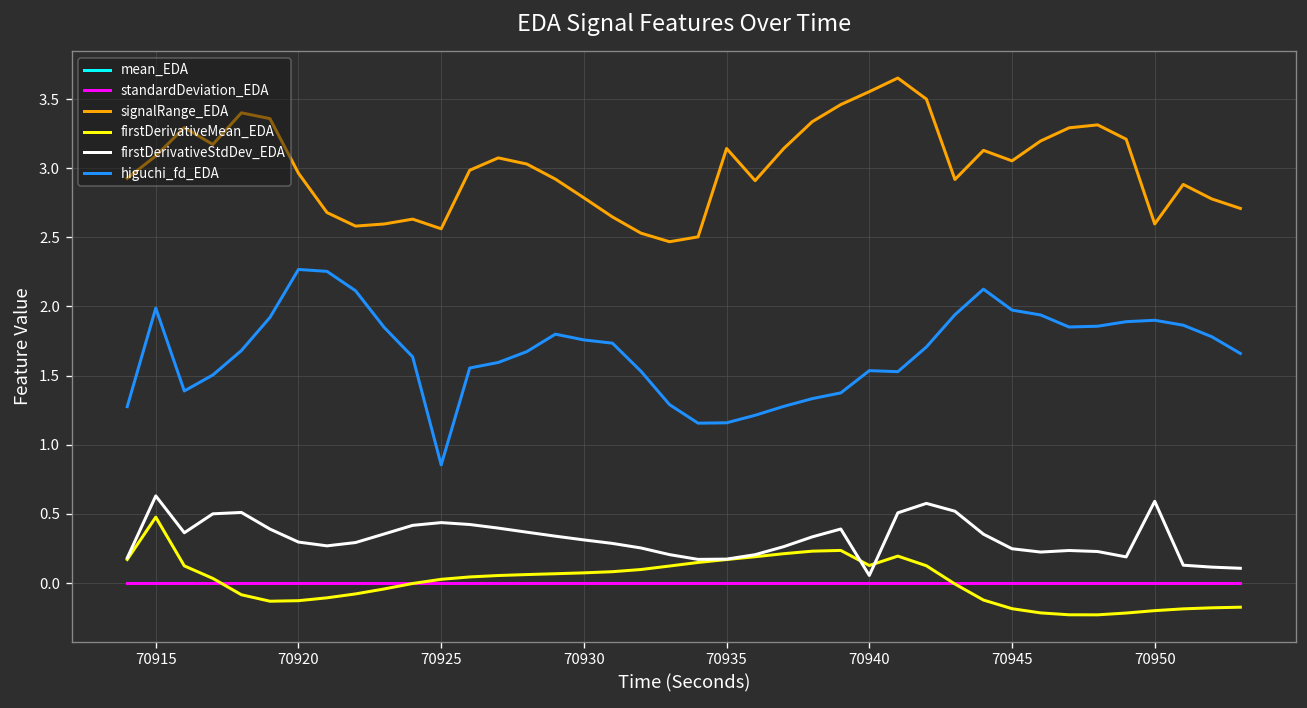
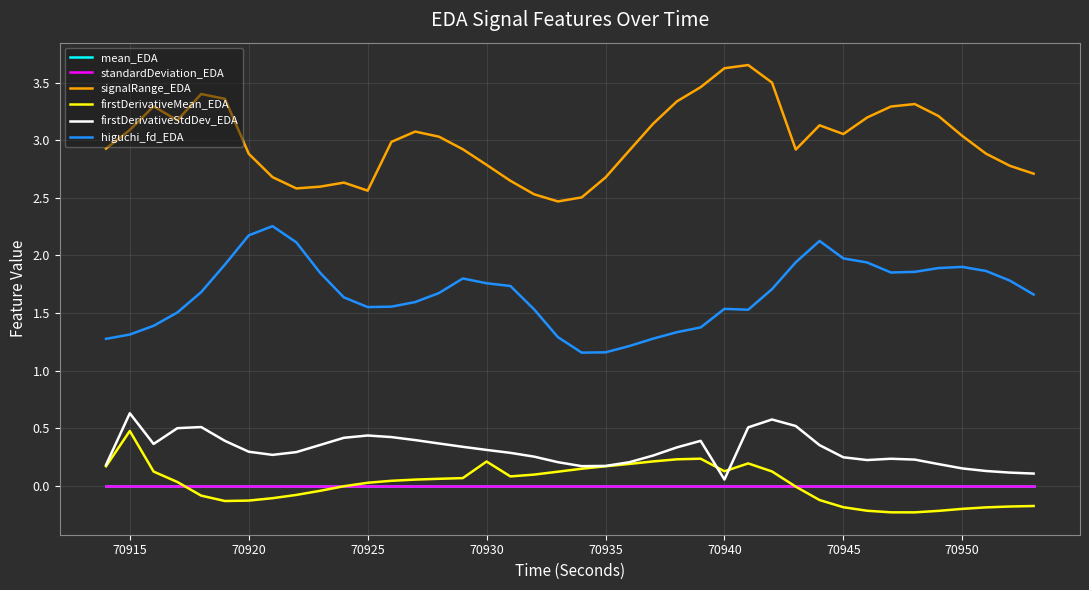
  {
    "standardDeviation_EDA": {
      "70915": 0.00,
      "70920": 0.00,
      "70925": 0.00,
      "70930": 0.00,
      "70935": 0.00,
      "70940": 0.00,
      "70945": 0.00,
      "70950": 0.00
    },
    "signalRange_EDA": {
-     "70920": 2.96,
+     "70920": 2.88,
      "70925": 2.56,
      "70930": 2.79,
-     "70935": 3.14,
-     "70940": 3.55,
+     "70935": 2.68,
+     "70940": 3.62,
      "70945": 3.05,
-     "70950": 2.60
+     "70950": 3.04
    },
    "firstDerivativeMean_EDA": {
      "70915": 0.48,
      "70920": -0.13,
      "70925": 0.03,
-     "70930": 0.07,
+     "70930": 0.21,
      "70940": 0.13,
      "70945": -0.19,
      "70950": -0.20
    },
    "firstDerivativeStdDev_EDA": {
      "70915": 0.63,
      "70920": 0.30,
      "70925": 0.44,
      "70930": 0.31,
      "70940": 0.06,
      "70945": 0.25,
-     "70950": 0.59
+     "70950": 0.15
    },
    "higuchi_fd_EDA": {
-     "70915": 1.99,
-     "70920": 2.27,
-     "70925": 0.85,
+     "70915": 1.31,
+     "70920": 2.17,
+     "70925": 1.55,
      "70930": 1.76,
      "70935": 1.16,
      "70940": 1.54,
      "70945": 1.97,
      "70950": 1.90
    }
  }
